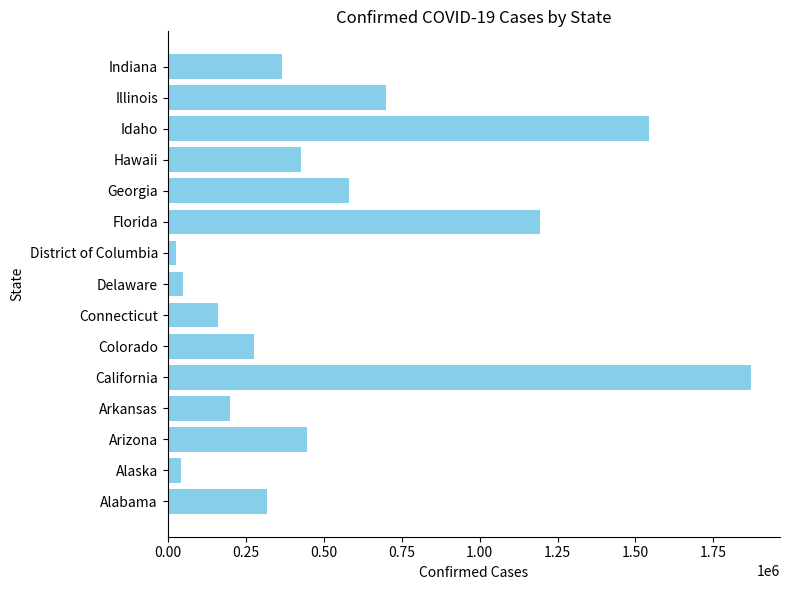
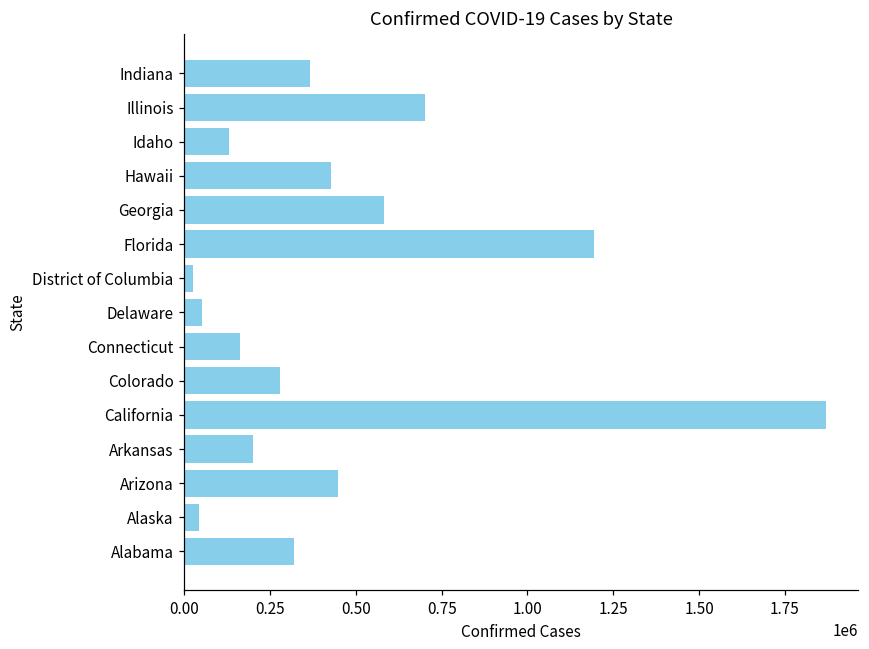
  {
    "Indiana": 370000,
    "Illinois": 700000,
-   "Idaho": 1540000,
+   "Idaho": 130000,
    "Hawaii": 430000,
    "Georgia": 580000,
    "Florida": 1190000,
    "District of Columbia": 30000,
    "Delaware": 50000,
    "Connecticut": 160000,
    "Colorado": 280000,
    "California": 1870000,
    "Arkansas": 200000,
    "Arizona": 450000,
    "Alaska": 40000,
    "Alabama": 320000
  }
